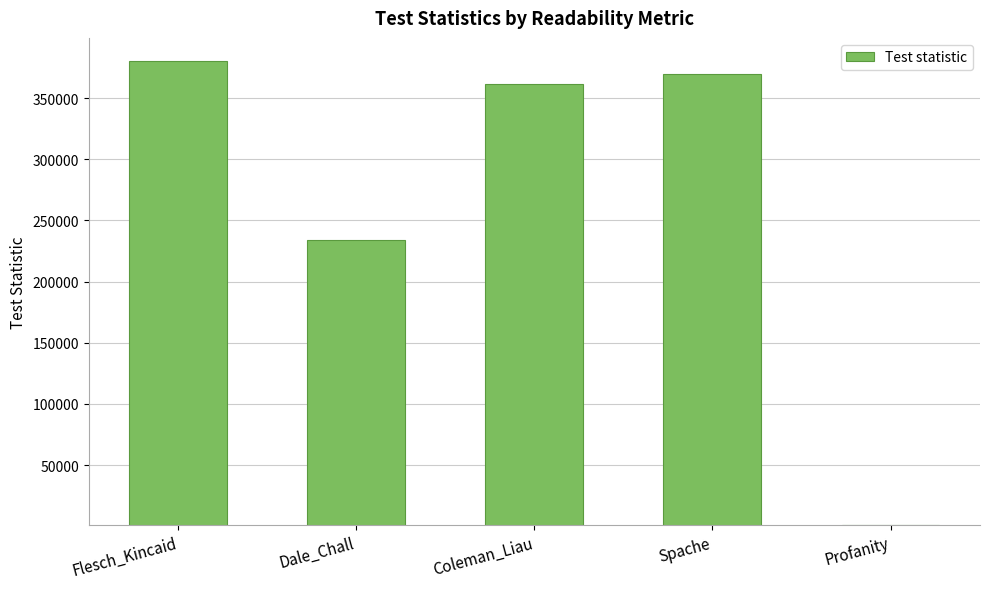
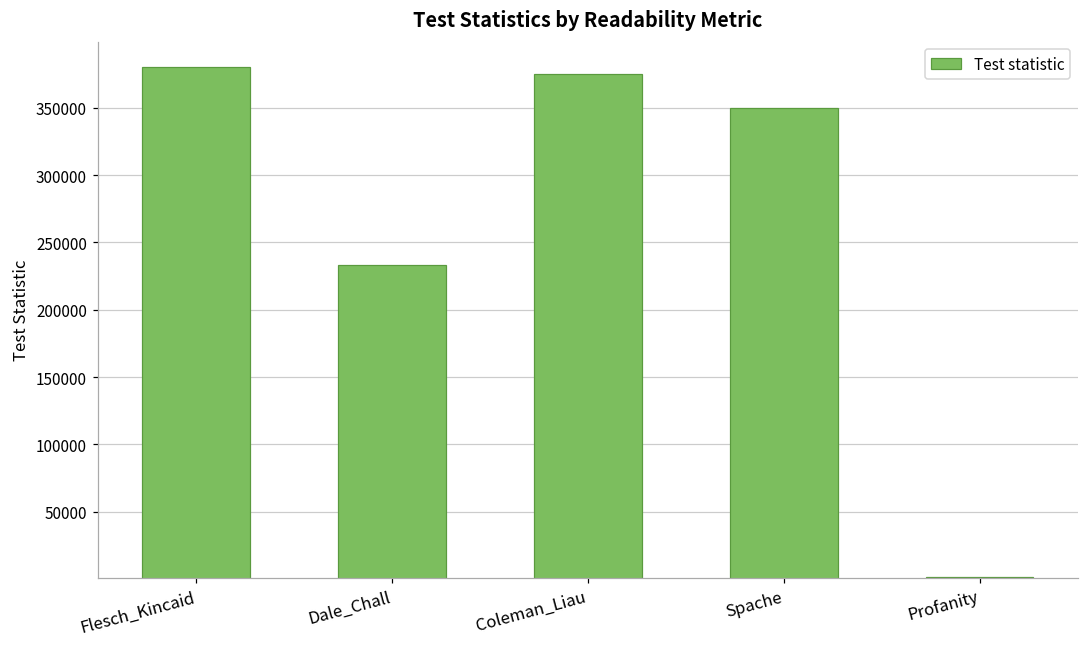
  {
    "Flesch_Kincaid": 380000,
    "Dale_Chall": 234000,
-   "Coleman_Liau": 361000,
-   "Spache": 370000
+   "Coleman_Liau": 376000,
+   "Spache": 350000
  }
